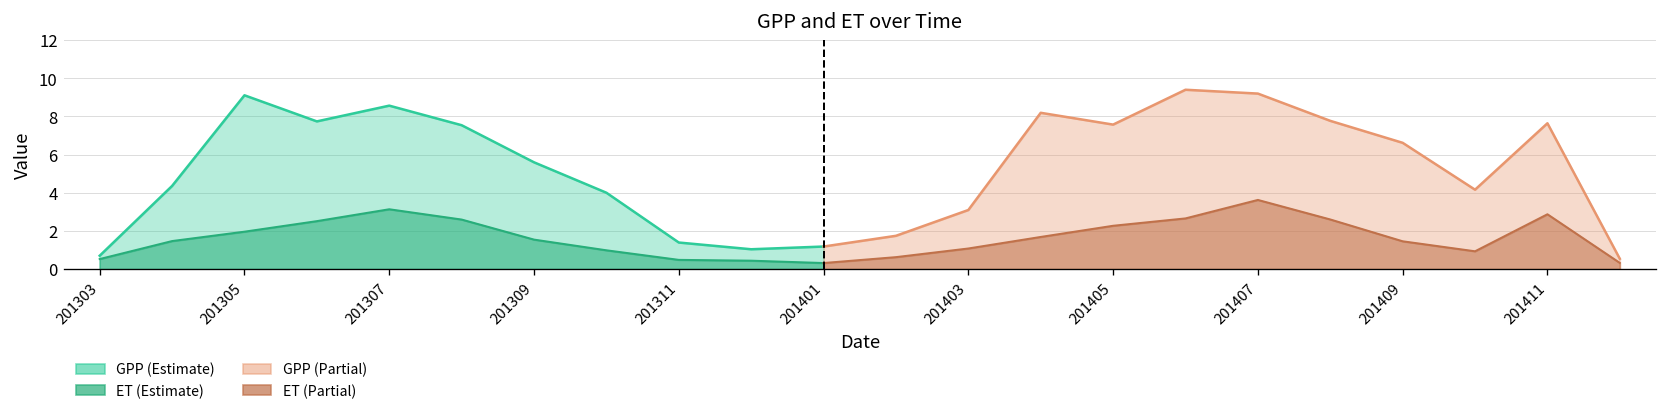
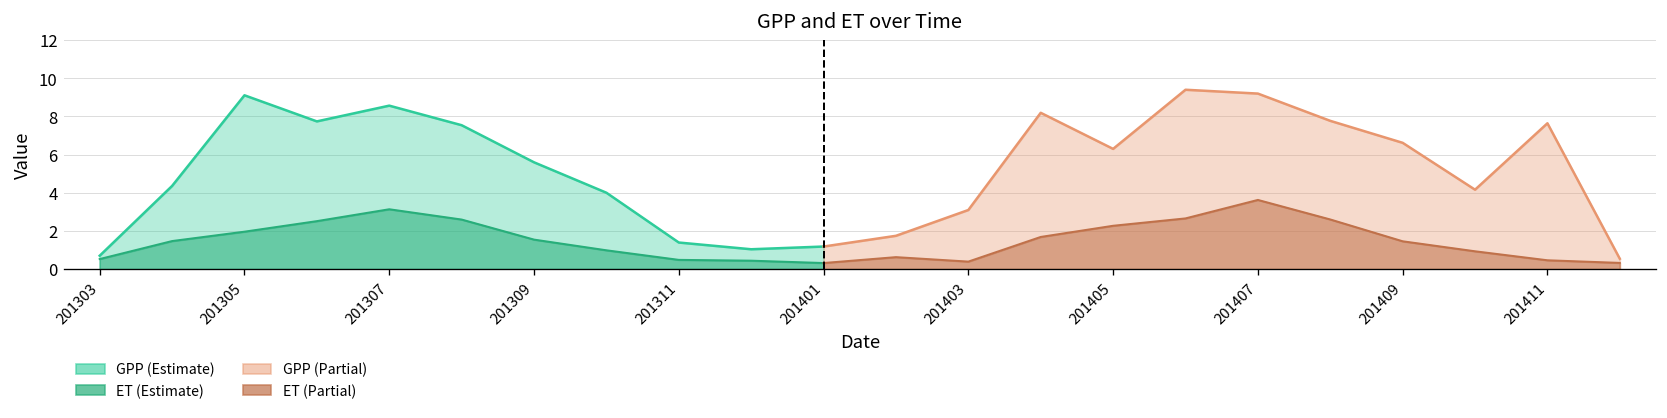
  {
    "GPP (Partial)": {
      "201403": 3.1,
-     "201405": 7.6,
+     "201405": 6.3,
      "201407": 9.2,
      "201409": 6.6,
      "201411": 7.6
    },
    "ET (Partial)": {
-     "201403": 1.1,
+     "201403": 0.4,
      "201405": 2.3,
      "201407": 3.6,
      "201409": 1.5,
-     "201411": 2.9
+     "201411": 0.5
    }
  }
